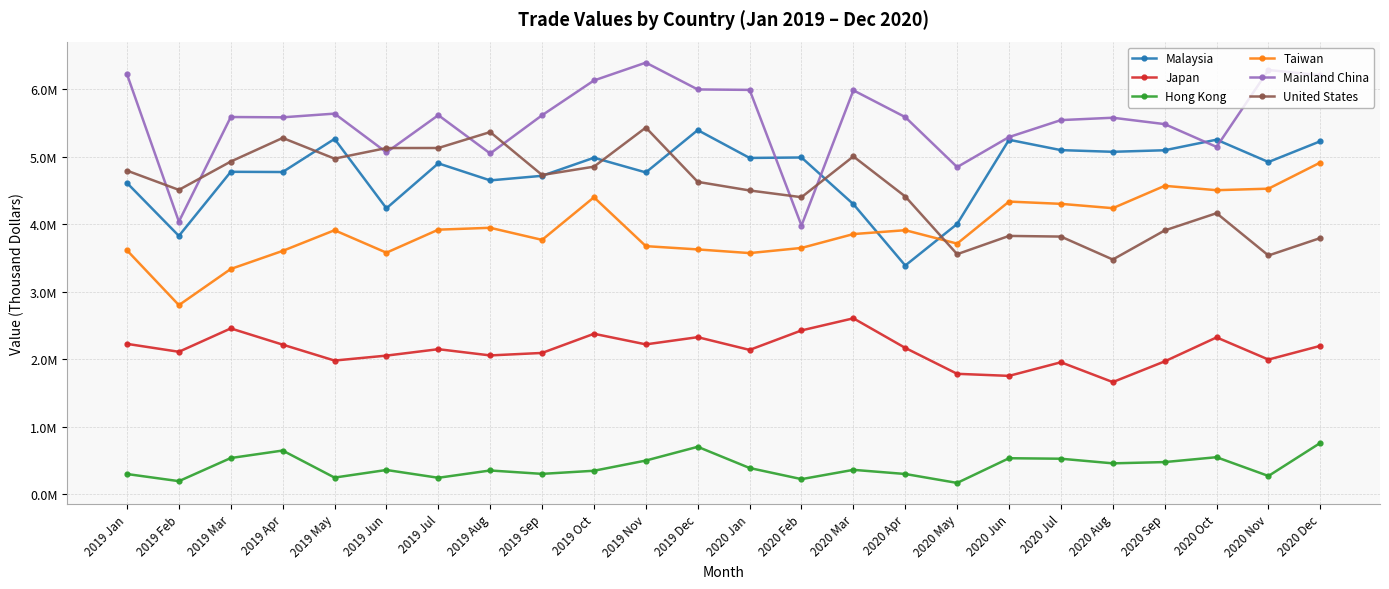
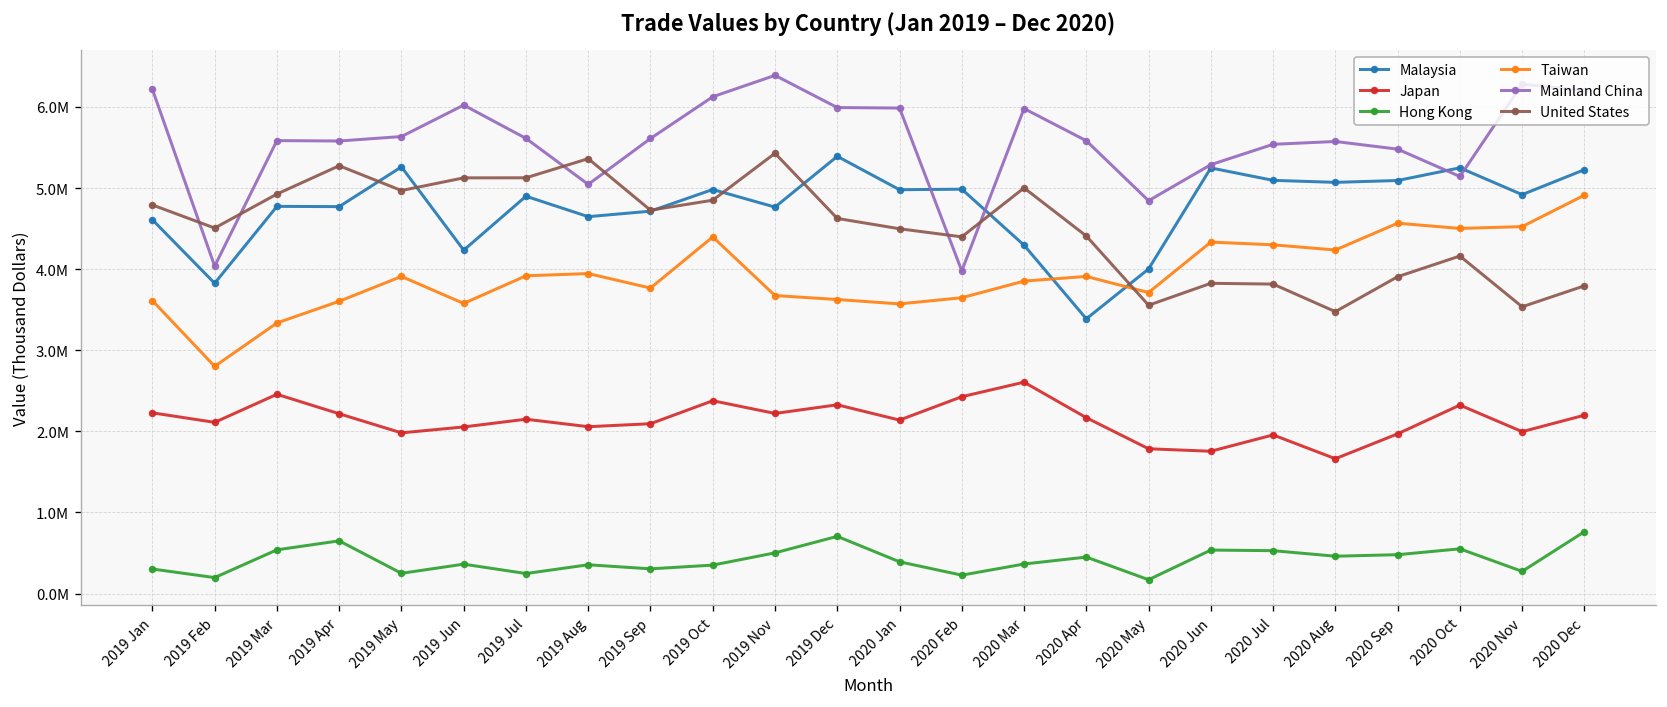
  {
    "Malaysia": {
      "2019 Jan": 4600000,
      "2019 Feb": 3800000,
      "2019 Mar": 4800000,
      "2019 Apr": 4800000,
      "2019 May": 5300000,
      "2019 Jun": 4200000,
      "2019 Jul": 4900000,
      "2019 Aug": 4600000,
      "2019 Oct": 5000000,
      "2019 Nov": 4800000,
      "2019 Dec": 5400000,
      "2020 Jan": 5000000,
      "2020 Feb": 5000000,
      "2020 Mar": 4300000,
      "2020 Apr": 3400000,
      "2020 May": 4000000,
      "2020 Jun": 5200000,
      "2020 Jul": 5100000,
      "2020 Aug": 5100000,
      "2020 Sep": 5100000,
      "2020 Oct": 5200000,
      "2020 Nov": 4900000,
      "2020 Dec": 5200000
    },
    "Japan": {
      "2019 Jan": 2200000,
      "2019 Feb": 2100000,
      "2019 Mar": 2500000,
      "2019 Apr": 2200000,
      "2019 May": 2000000,
      "2019 Jun": 2100000,
      "2019 Jul": 2100000,
      "2019 Aug": 2100000,
      "2019 Sep": 2100000,
      "2019 Oct": 2400000,
      "2019 Nov": 2200000,
      "2019 Dec": 2300000,
      "2020 Jan": 2100000,
      "2020 Feb": 2400000,
      "2020 Mar": 2600000,
      "2020 Apr": 2200000,
      "2020 May": 1800000,
      "2020 Jun": 1800000,
      "2020 Jul": 2000000,
      "2020 Aug": 1700000,
      "2020 Sep": 2000000,
      "2020 Oct": 2300000,
      "2020 Nov": 2000000,
      "2020 Dec": 2200000
    },
    "Hong Kong": {
      "2019 Jan": 300000,
      "2019 Feb": 200000,
      "2019 Mar": 500000,
      "2019 Apr": 600000,
      "2019 May": 200000,
      "2019 Jun": 400000,
      "2019 Jul": 200000,
      "2019 Aug": 400000,
      "2019 Sep": 300000,
      "2019 Oct": 400000,
      "2019 Nov": 500000,
      "2019 Dec": 700000,
      "2020 Jan": 400000,
      "2020 Feb": 200000,
      "2020 Mar": 400000,
-     "2020 Apr": 300000,
+     "2020 Apr": 400000,
      "2020 May": 200000,
      "2020 Jun": 500000,
      "2020 Jul": 500000,
      "2020 Aug": 500000,
      "2020 Sep": 500000,
      "2020 Oct": 600000,
      "2020 Nov": 300000,
      "2020 Dec": 800000
    },
    "Taiwan": {
      "2019 Jan": 3600000,
      "2019 Feb": 2800000,
      "2019 Mar": 3300000,
      "2019 Apr": 3600000,
      "2019 May": 3900000,
      "2019 Jun": 3600000,
      "2019 Jul": 3900000,
      "2019 Aug": 3900000,
      "2019 Sep": 3800000,
      "2019 Oct": 4400000,
      "2019 Nov": 3700000,
      "2019 Dec": 3600000,
      "2020 Jan": 3600000,
      "2020 Feb": 3600000,
      "2020 Mar": 3900000,
      "2020 Apr": 3900000,
      "2020 May": 3700000,
      "2020 Jun": 4300000,
      "2020 Jul": 4300000,
      "2020 Aug": 4200000,
      "2020 Sep": 4600000,
      "2020 Oct": 4500000,
      "2020 Nov": 4500000,
      "2020 Dec": 4900000
    },
    "Mainland China": {
      "2019 Jan": 6200000,
      "2019 Feb": 4000000,
      "2019 Mar": 5600000,
      "2019 Apr": 5600000,
      "2019 May": 5600000,
-     "2019 Jun": 5100000,
+     "2019 Jun": 6000000,
      "2019 Jul": 5600000,
      "2019 Aug": 5000000,
      "2019 Sep": 5600000,
      "2019 Oct": 6100000,
      "2019 Nov": 6400000,
      "2019 Dec": 6000000,
      "2020 Jan": 6000000,
      "2020 Feb": 4000000,
      "2020 Mar": 6000000,
      "2020 Apr": 5600000,
      "2020 May": 4800000,
      "2020 Jun": 5300000,
      "2020 Jul": 5500000,
      "2020 Aug": 5600000,
      "2020 Sep": 5500000,
      "2020 Oct": 5100000
    },
    "United States": {
      "2019 Jan": 4800000,
      "2019 Feb": 4500000,
      "2019 Mar": 4900000,
      "2019 Apr": 5300000,
      "2019 May": 5000000,
      "2019 Jun": 5100000,
      "2019 Jul": 5100000,
      "2019 Aug": 5400000,
      "2019 Oct": 4900000,
      "2019 Nov": 5400000,
      "2019 Dec": 4600000,
      "2020 Jan": 4500000,
      "2020 Feb": 4400000,
      "2020 Mar": 5000000,
      "2020 Apr": 4400000,
      "2020 May": 3600000,
      "2020 Jun": 3800000,
      "2020 Jul": 3800000,
      "2020 Aug": 3500000,
      "2020 Sep": 3900000,
      "2020 Oct": 4200000,
      "2020 Nov": 3500000,
      "2020 Dec": 3800000
    }
  }
